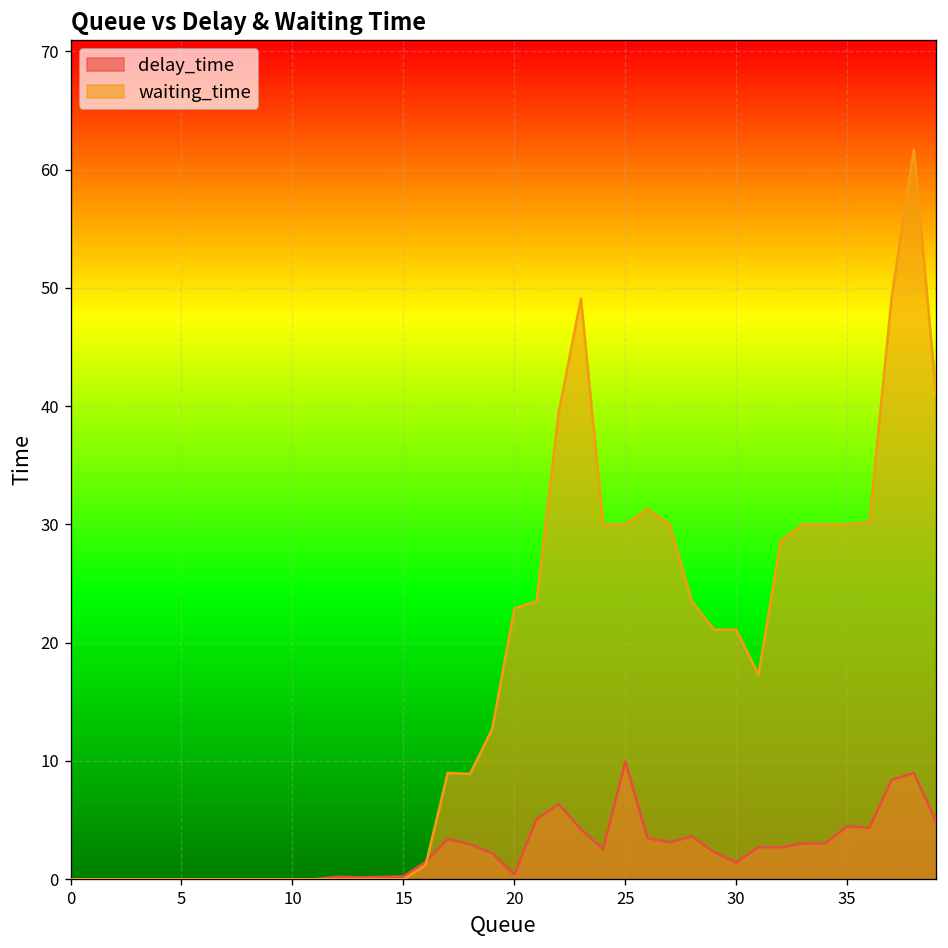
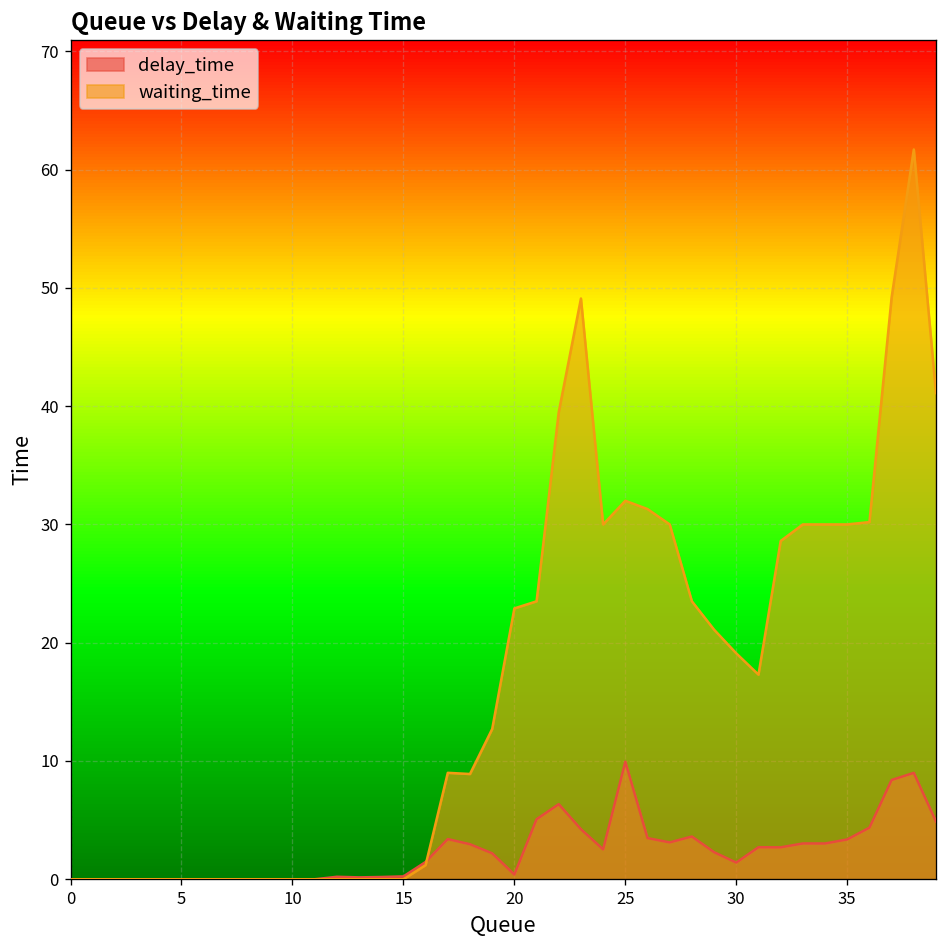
  {
    "delay_time": {
      "20": 0,
      "25": 10,
      "30": 1,
-     "35": 4
+     "35": 3
    },
    "waiting_time": {
      "20": 23,
-     "25": 30,
-     "30": 21,
+     "25": 32,
+     "30": 19,
      "35": 30
    }
  }
